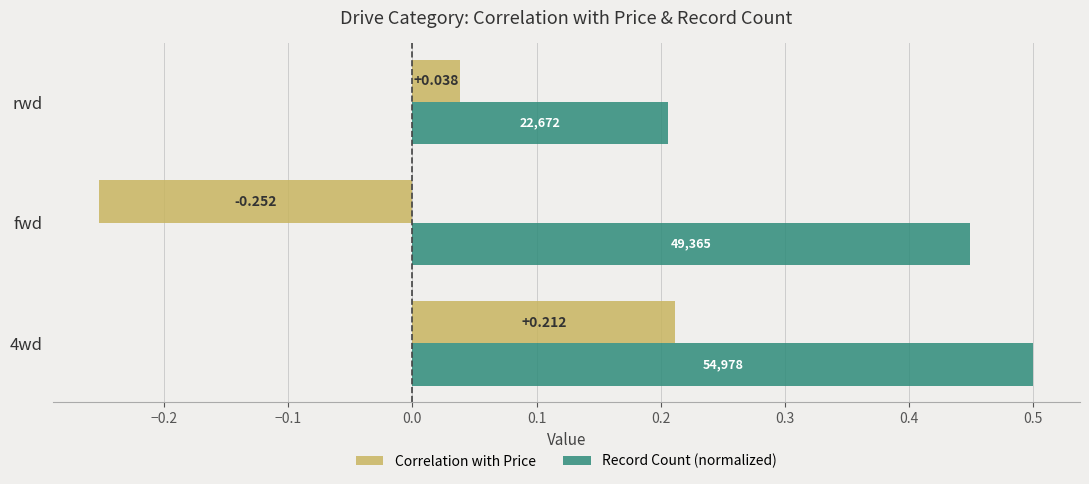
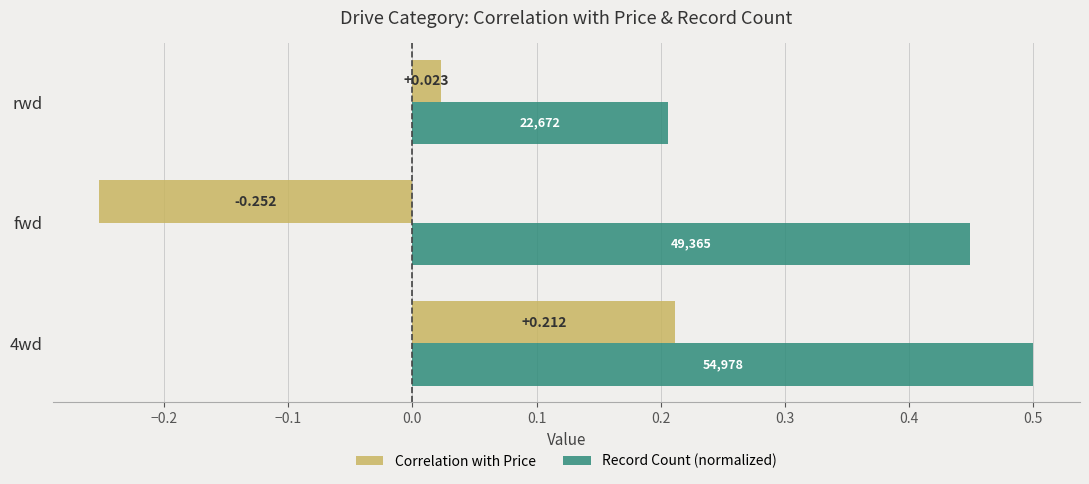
  {
    "Correlation with Price": {
-     "rwd": "+0.038",
+     "rwd": "+0.023",
      "fwd": "-0.252",
      "4wd": "+0.212"
    }
  }
